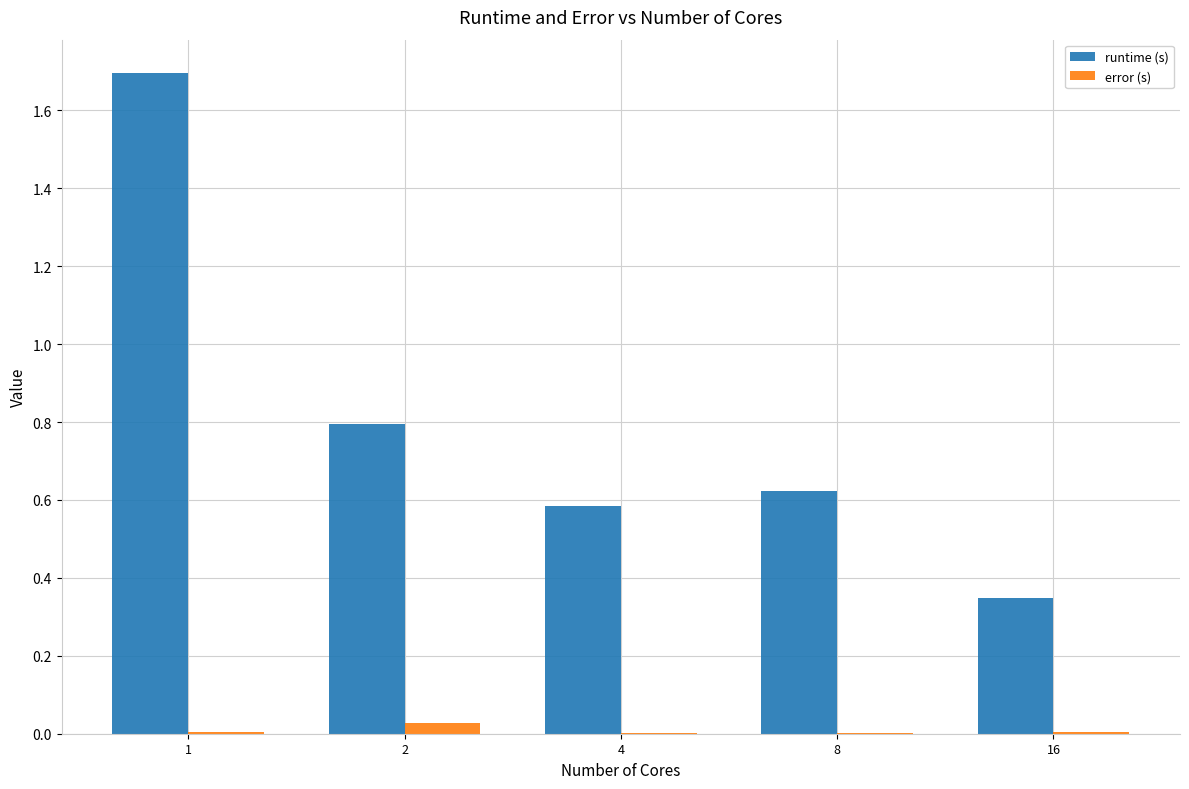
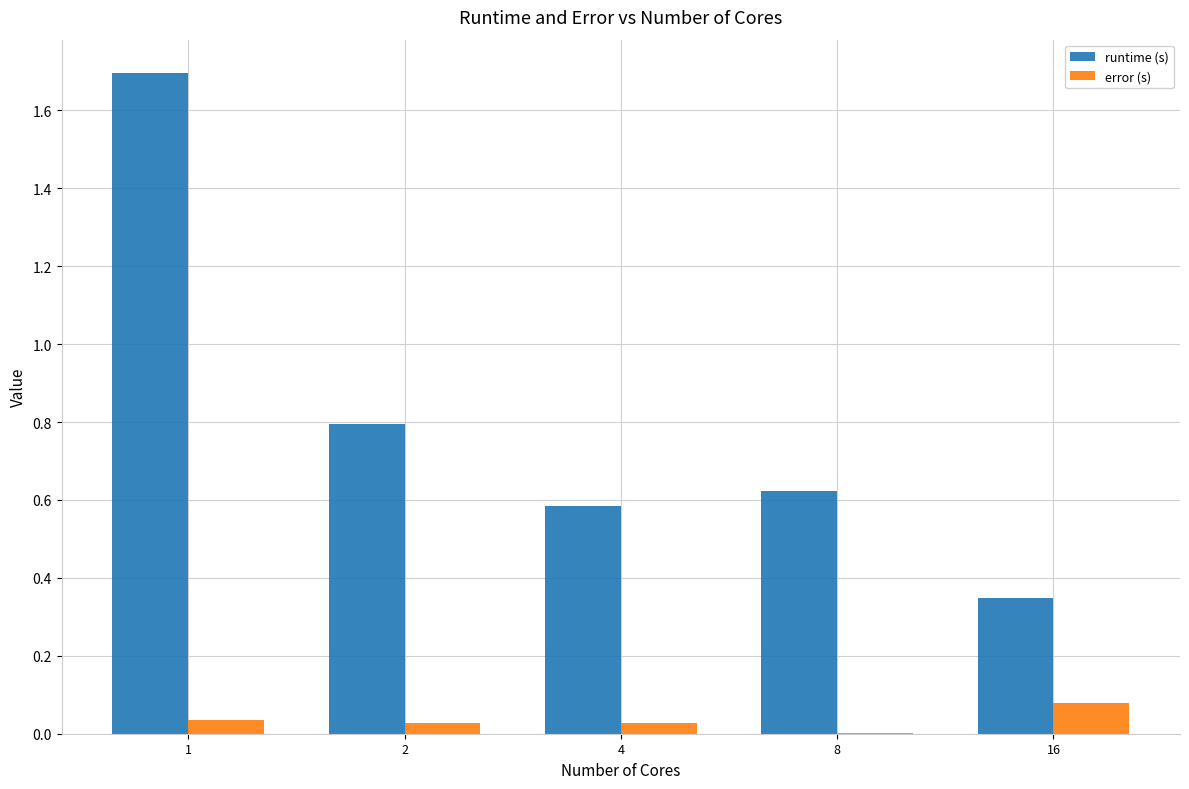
  {
    "runtime (s)": {
      "1": 1.70,
      "2": 0.80,
      "4": 0.58,
      "8": 0.62,
      "16": 0.35
    },
    "error (s)": {
-     "1": 0.00,
+     "1": 0.04,
      "2": 0.03,
-     "4": 0.00,
-     "16": 0.00
+     "4": 0.03,
+     "16": 0.08
    }
  }
